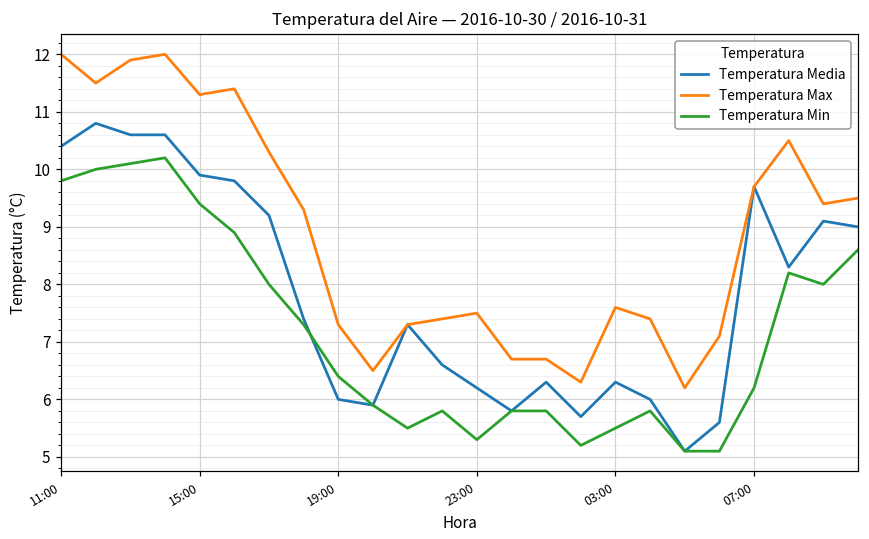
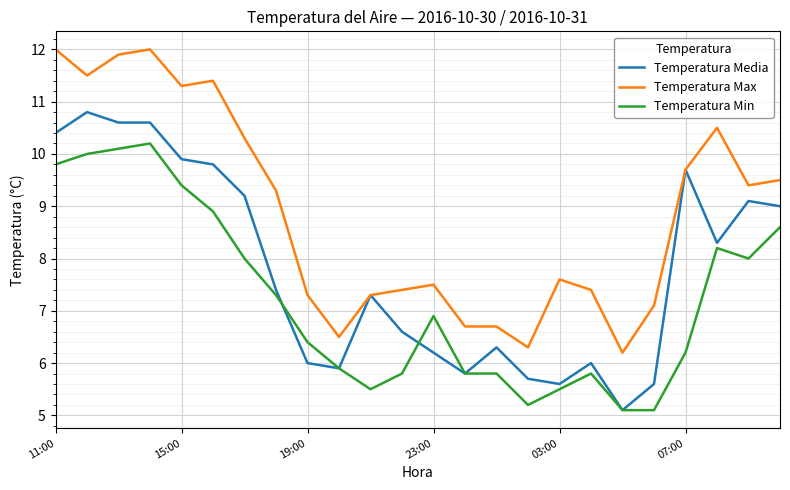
  {
    "Temperatura Media": {
      "11:00": 10.4,
      "15:00": 9.9,
      "19:00": 6.0,
      "23:00": 6.2,
-     "03:00": 6.3
+     "03:00": 5.6
    },
    "Temperatura Max": {
      "11:00": 12.0,
      "15:00": 11.3,
      "19:00": 7.3,
      "23:00": 7.5,
      "03:00": 7.6
    },
    "Temperatura Min": {
      "11:00": 9.8,
      "15:00": 9.4,
      "19:00": 6.4,
-     "23:00": 5.3,
+     "23:00": 6.9,
      "03:00": 5.5,
      "07:00": 6.2
    }
  }
